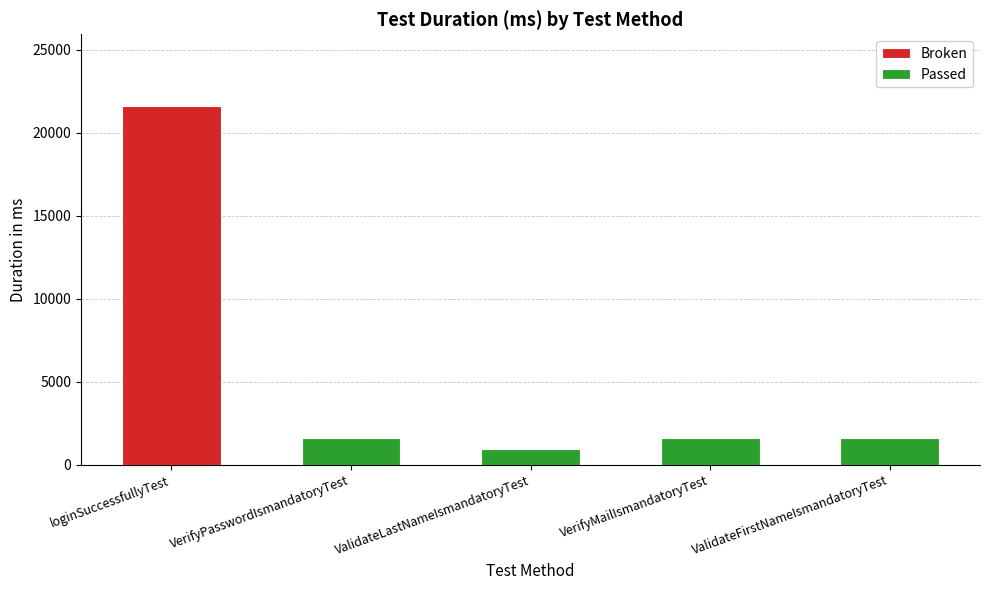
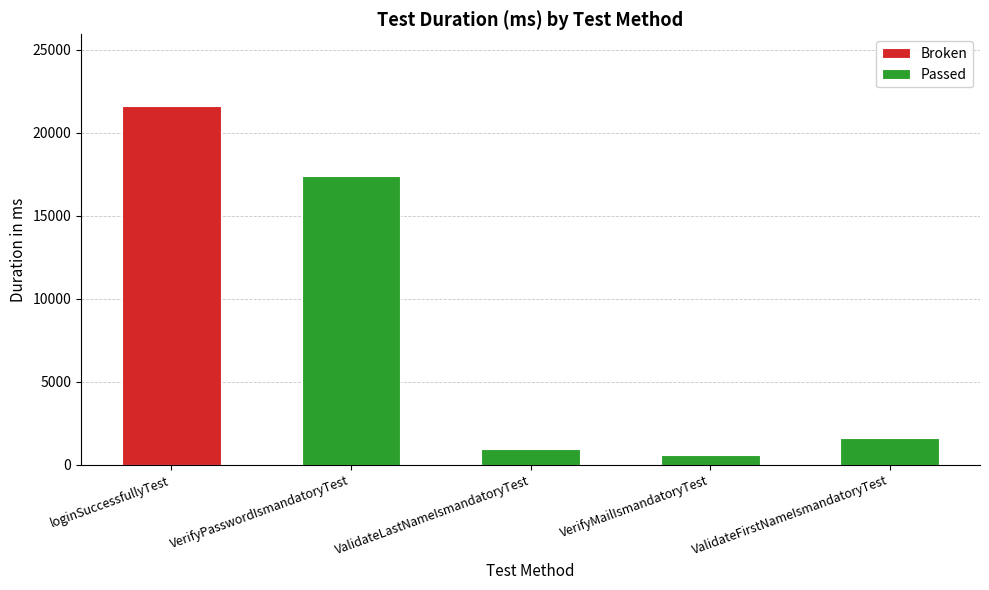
  {
    "loginSuccessfullyTest": 21600,
-   "VerifyPasswordIsmandatoryTest": 1600,
+   "VerifyPasswordIsmandatoryTest": 17400,
    "ValidateLastNameIsmandatoryTest": 1000,
-   "VerifyMailIsmandatoryTest": 1600,
+   "VerifyMailIsmandatoryTest": 600,
    "ValidateFirstNameIsmandatoryTest": 1600
  }
